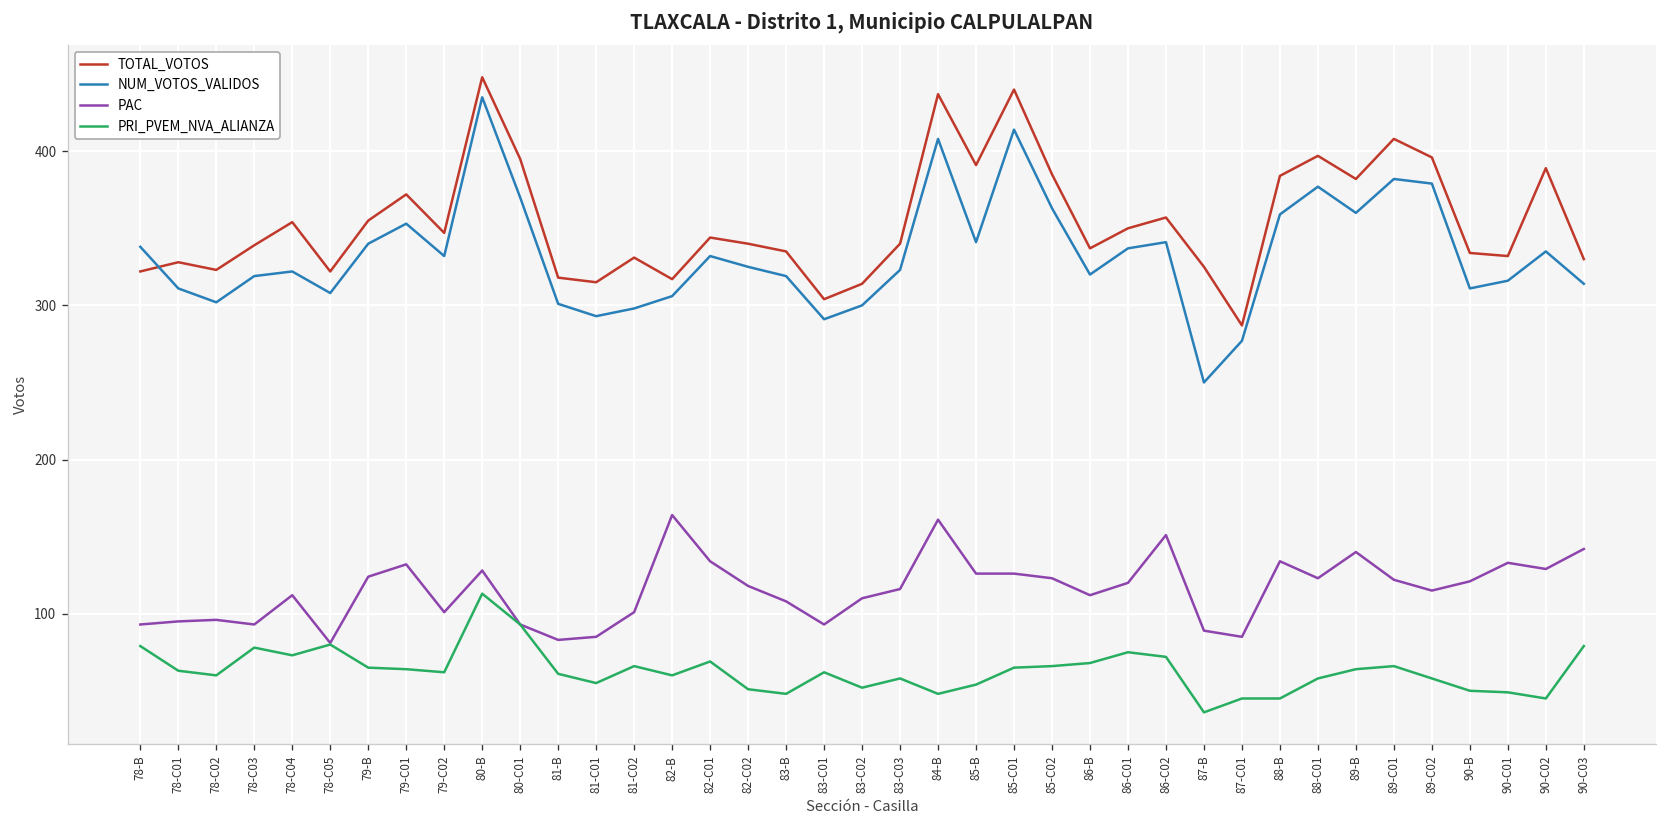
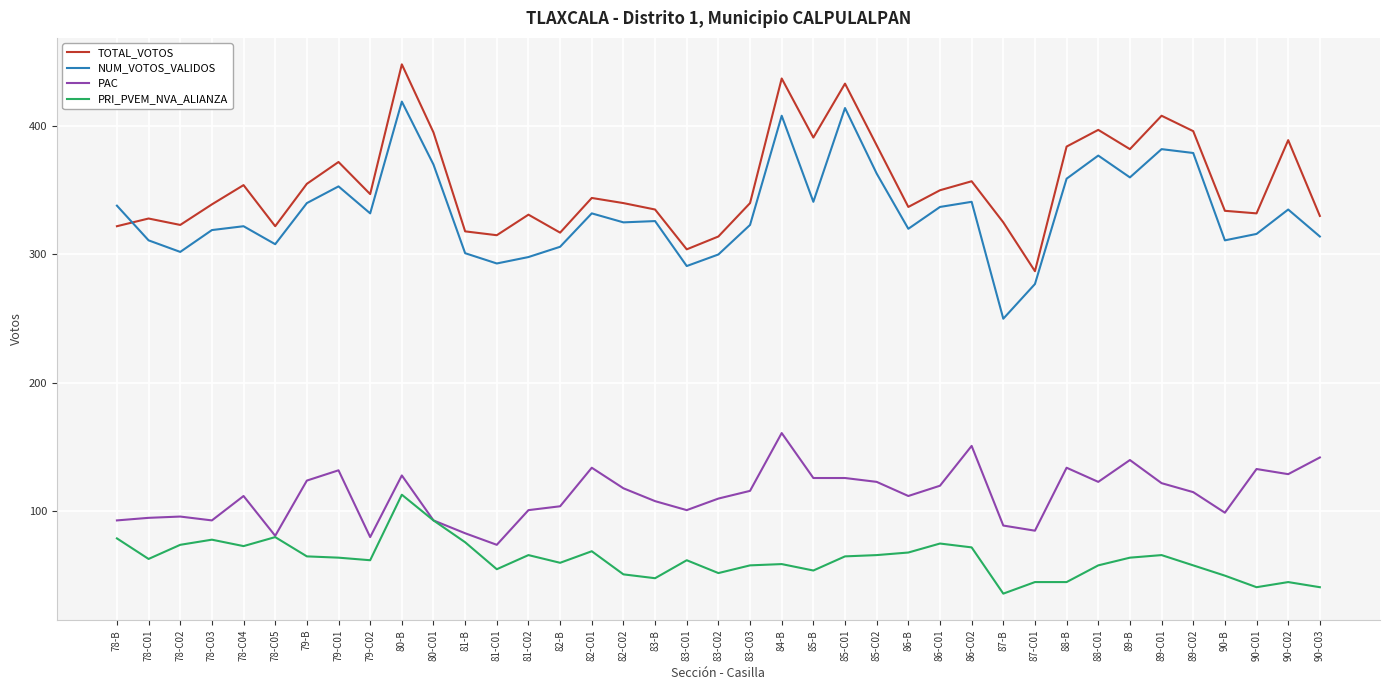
  {
    "TOTAL_VOTOS": {
      "78-B": 322,
      "78-C01": 328,
      "78-C02": 323,
      "78-C03": 339,
      "78-C04": 354,
      "78-C05": 322,
      "79-B": 355,
      "79-C01": 372,
      "79-C02": 347,
      "80-B": 448,
      "80-C01": 395,
      "81-B": 318,
      "81-C01": 315,
      "81-C02": 331,
      "82-B": 317,
      "82-C01": 344,
      "82-C02": 340,
      "83-B": 335,
      "83-C01": 304,
      "83-C02": 314,
      "83-C03": 340,
      "84-B": 437,
      "85-B": 391,
-     "85-C01": 440,
+     "85-C01": 433,
      "85-C02": 385,
      "86-B": 337,
      "86-C01": 350,
      "86-C02": 357,
      "87-B": 325,
      "87-C01": 287,
      "88-B": 384,
      "88-C01": 397,
      "89-B": 382,
      "89-C01": 408,
      "89-C02": 396,
      "90-B": 334,
      "90-C01": 332,
      "90-C02": 389,
      "90-C03": 330
    },
    "NUM_VOTOS_VALIDOS": {
      "78-B": 338,
      "78-C01": 311,
      "78-C02": 302,
      "78-C03": 319,
      "78-C04": 322,
      "78-C05": 308,
      "79-B": 340,
      "79-C01": 353,
      "79-C02": 332,
-     "80-B": 435,
+     "80-B": 419,
      "80-C01": 370,
      "81-B": 301,
      "81-C01": 293,
      "81-C02": 298,
      "82-B": 306,
      "82-C01": 332,
      "82-C02": 325,
-     "83-B": 319,
+     "83-B": 326,
      "83-C01": 291,
      "83-C02": 300,
      "83-C03": 323,
      "84-B": 408,
      "85-B": 341,
      "85-C01": 414,
      "85-C02": 363,
      "86-B": 320,
      "86-C01": 337,
      "86-C02": 341,
      "87-B": 250,
      "87-C01": 277,
      "88-B": 359,
      "88-C01": 377,
      "89-B": 360,
      "89-C01": 382,
      "89-C02": 379,
      "90-B": 311,
      "90-C01": 316,
      "90-C02": 335,
      "90-C03": 314
    },
    "PAC": {
      "78-B": 93,
      "78-C01": 95,
      "78-C02": 96,
      "78-C03": 93,
      "78-C04": 112,
      "79-B": 124,
      "79-C01": 132,
-     "79-C02": 101,
+     "79-C02": 80,
      "80-B": 128,
      "81-B": 83,
-     "81-C01": 85,
+     "81-C01": 74,
      "81-C02": 101,
-     "82-B": 164,
+     "82-B": 104,
      "82-C01": 134,
      "82-C02": 118,
      "83-B": 108,
-     "83-C01": 93,
+     "83-C01": 101,
      "83-C02": 110,
      "83-C03": 116,
      "84-B": 161,
      "85-B": 126,
      "85-C01": 126,
      "85-C02": 123,
      "86-B": 112,
      "86-C01": 120,
      "86-C02": 151,
      "87-B": 89,
      "87-C01": 85,
      "88-B": 134,
      "88-C01": 123,
      "89-B": 140,
      "89-C01": 122,
      "89-C02": 115,
-     "90-B": 121,
+     "90-B": 99,
      "90-C01": 133,
      "90-C02": 129,
      "90-C03": 142
    },
    "PRI_PVEM_NVA_ALIANZA": {
      "78-B": 79,
      "78-C01": 63,
-     "78-C02": 60,
+     "78-C02": 74,
      "78-C03": 78,
      "78-C04": 73,
      "79-B": 65,
      "79-C01": 64,
      "79-C02": 62,
      "80-B": 113,
-     "81-B": 61,
+     "81-B": 76,
      "81-C01": 55,
      "81-C02": 66,
      "82-B": 60,
      "82-C01": 69,
      "82-C02": 51,
      "83-B": 48,
      "83-C01": 62,
      "83-C02": 52,
      "83-C03": 58,
-     "84-B": 48,
+     "84-B": 59,
      "85-B": 54,
      "85-C01": 65,
      "85-C02": 66,
      "86-B": 68,
      "86-C01": 75,
      "86-C02": 72,
      "87-B": 36,
      "87-C01": 45,
      "88-B": 45,
      "88-C01": 58,
      "89-B": 64,
      "89-C01": 66,
      "89-C02": 58,
      "90-B": 50,
-     "90-C01": 49,
+     "90-C01": 41,
      "90-C02": 45,
-     "90-C03": 79
+     "90-C03": 41
    }
  }
